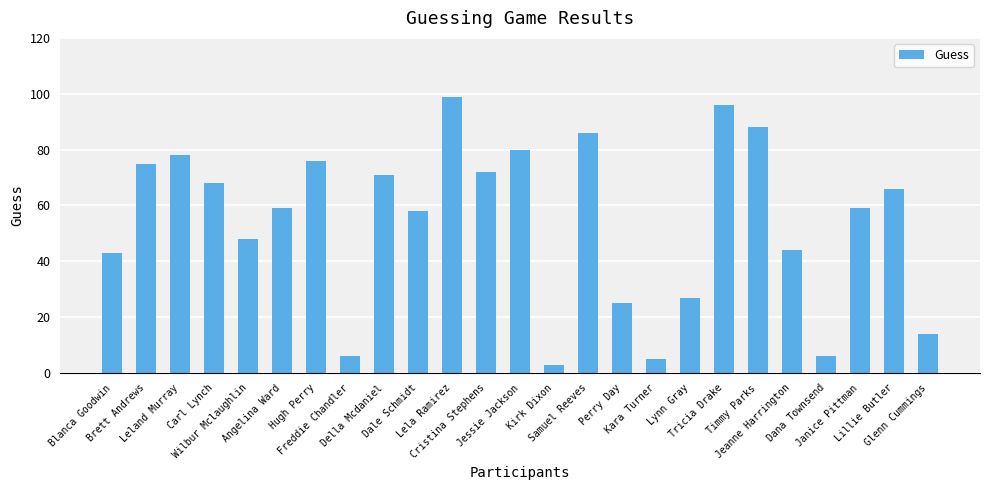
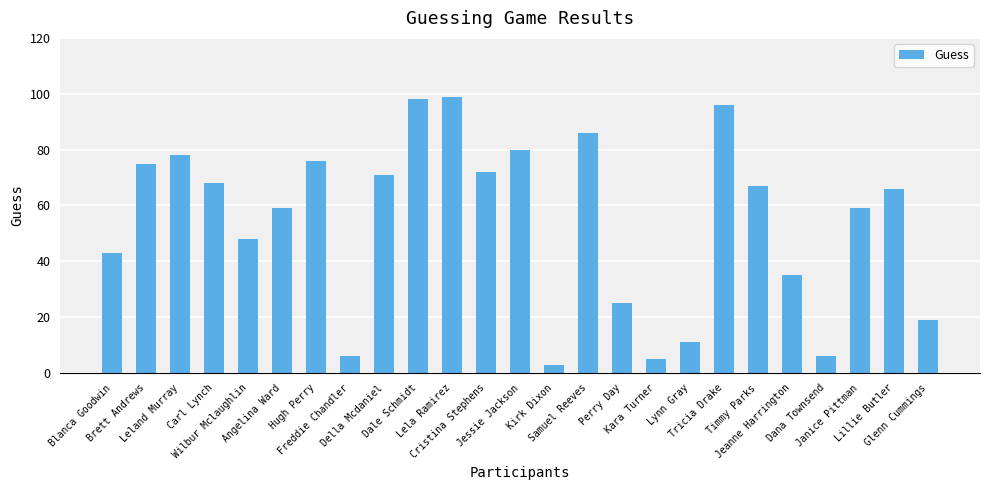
  {
    "Blanca Goodwin": 43,
    "Brett Andrews": 75,
    "Leland Murray": 78,
    "Carl Lynch": 68,
    "Wilbur Mclaughlin": 48,
    "Angelina Ward": 59,
    "Hugh Perry": 76,
    "Freddie Chandler": 6,
    "Della Mcdaniel": 71,
-   "Dale Schmidt": 58,
+   "Dale Schmidt": 98,
    "Lela Ramirez": 99,
    "Cristina Stephens": 72,
    "Jessie Jackson": 80,
    "Kirk Dixon": 3,
    "Samuel Reeves": 86,
    "Perry Day": 25,
    "Kara Turner": 5,
-   "Lynn Gray": 27,
+   "Lynn Gray": 11,
    "Tricia Drake": 96,
-   "Timmy Parks": 88,
-   "Jeanne Harrington": 44,
+   "Timmy Parks": 67,
+   "Jeanne Harrington": 35,
    "Dana Townsend": 6,
    "Janice Pittman": 59,
    "Lillie Butler": 66,
-   "Glenn Cummings": 14
+   "Glenn Cummings": 19
  }
